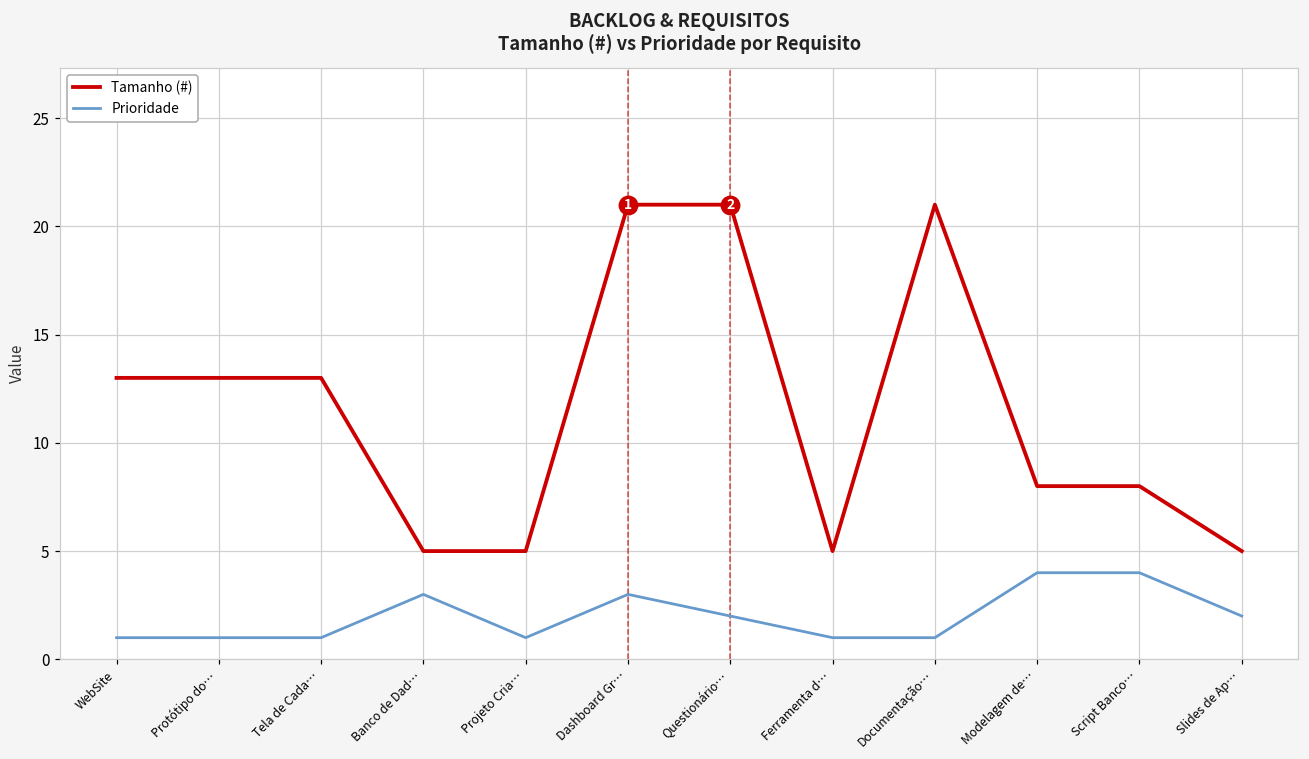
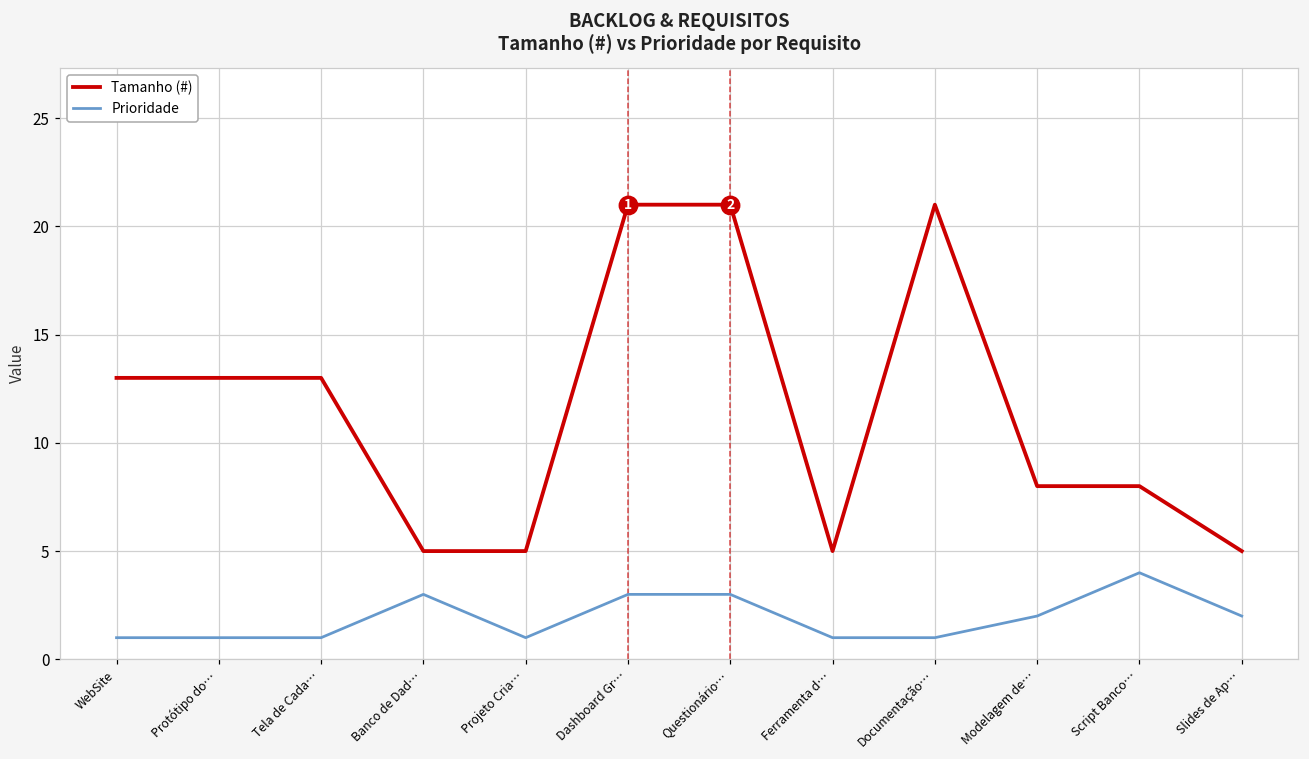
  {
    "Prioridade": {
      "WebSite": 1,
      "Protótipo do…": 1,
      "Tela de Cada…": 1,
      "Banco de Dad…": 3,
      "Projeto Cria…": 1,
      "Dashboard Gr…": 3,
-     "Questionário…": 2,
+     "Questionário…": 3,
      "Ferramenta d…": 1,
      "Documentação…": 1,
-     "Modelagem de…": 4,
+     "Modelagem de…": 2,
      "Script Banco…": 4,
      "Slides de Ap…": 2
    }
  }
